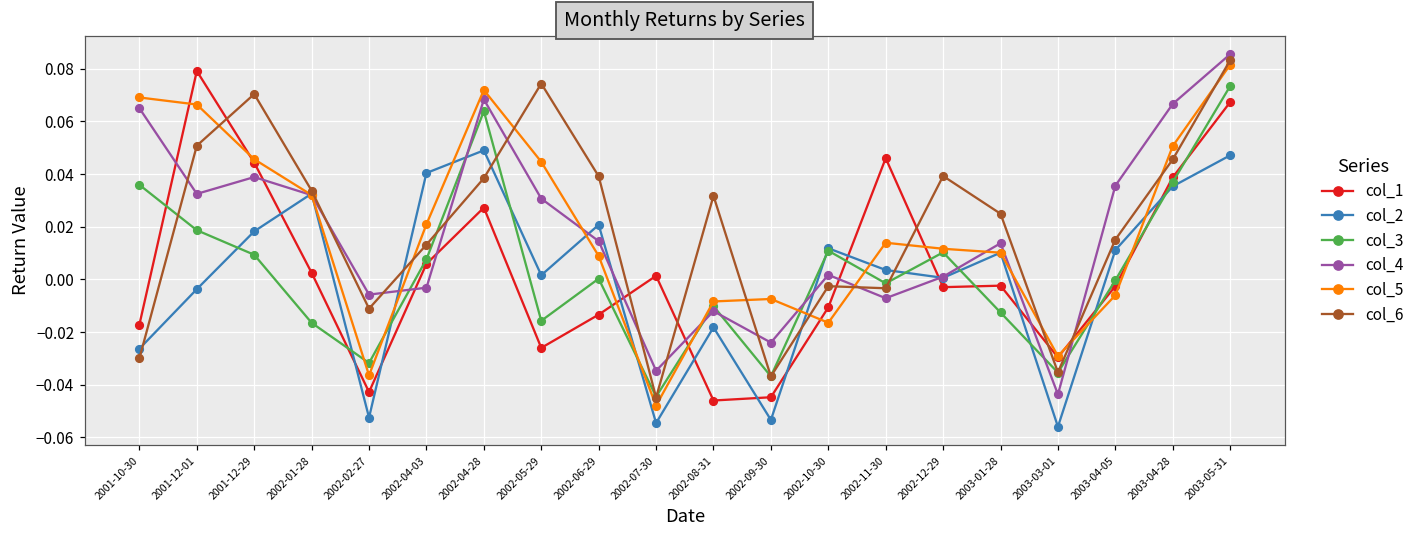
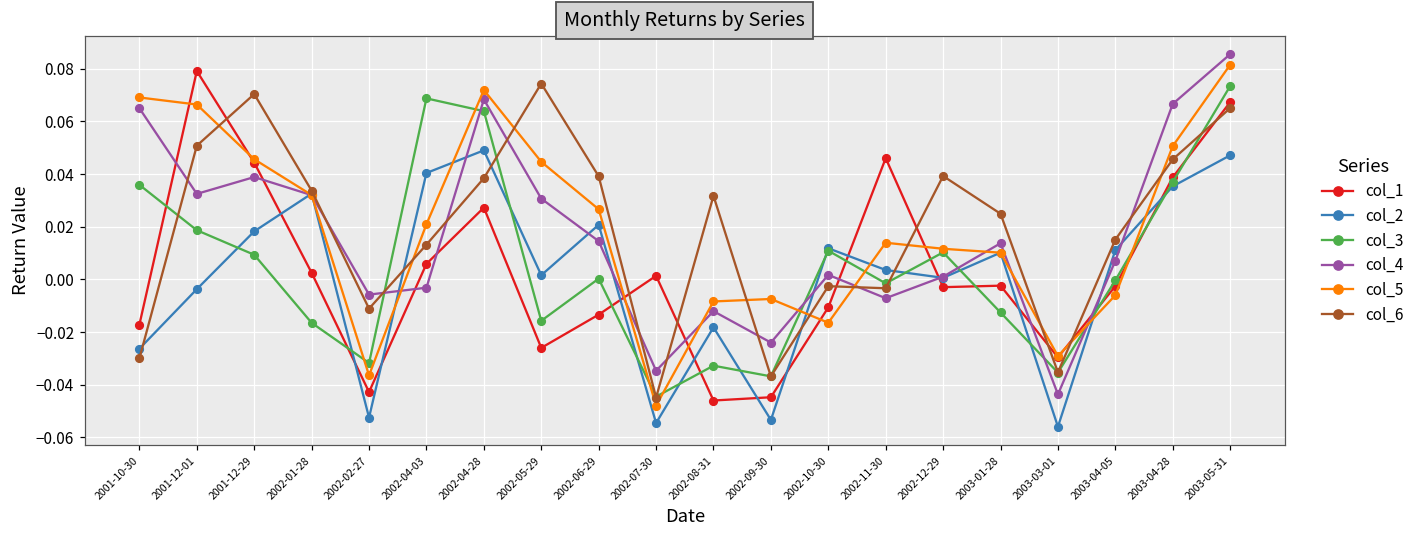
  {
    "col_1": {
      "2001-10-30": -0.017,
      "2001-12-01": 0.079,
      "2001-12-29": 0.044,
      "2002-01-28": 0.003,
      "2002-02-27": -0.043,
      "2002-04-03": 0.006,
      "2002-04-28": 0.027,
      "2002-05-29": -0.026,
      "2002-06-29": -0.013,
      "2002-07-30": 0.001,
      "2002-08-31": -0.046,
      "2002-09-30": -0.045,
      "2002-10-30": -0.011,
      "2002-11-30": 0.046,
      "2002-12-29": -0.003,
      "2003-01-28": -0.002,
      "2003-04-05": -0.003,
      "2003-04-28": 0.039,
      "2003-05-31": 0.067
    },
    "col_2": {
      "2001-10-30": -0.026,
      "2001-12-01": -0.004,
      "2001-12-29": 0.018,
      "2002-02-27": -0.052,
      "2002-04-03": 0.040,
      "2002-04-28": 0.049,
      "2002-05-29": 0.002,
      "2002-06-29": 0.021,
      "2002-07-30": -0.055,
      "2002-08-31": -0.018,
      "2002-09-30": -0.053,
      "2002-11-30": 0.004,
      "2003-03-01": -0.056,
      "2003-04-05": 0.011,
      "2003-04-28": 0.035,
      "2003-05-31": 0.047
    },
    "col_3": {
      "2001-10-30": 0.036,
      "2001-12-01": 0.019,
      "2001-12-29": 0.009,
      "2002-01-28": -0.016,
      "2002-02-27": -0.032,
-     "2002-04-03": 0.008,
+     "2002-04-03": 0.069,
      "2002-04-28": 0.064,
      "2002-05-29": -0.016,
      "2002-06-29": 0.000,
-     "2002-08-31": -0.010,
+     "2002-08-31": -0.033,
      "2002-11-30": -0.001,
      "2002-12-29": 0.010,
      "2003-01-28": -0.013,
      "2003-04-05": 0.000,
      "2003-04-28": 0.037,
      "2003-05-31": 0.073
    },
    "col_4": {
      "2001-10-30": 0.065,
      "2001-12-01": 0.032,
      "2001-12-29": 0.039,
      "2002-02-27": -0.006,
      "2002-04-03": -0.003,
      "2002-04-28": 0.068,
      "2002-05-29": 0.031,
      "2002-06-29": 0.015,
      "2002-07-30": -0.035,
      "2002-08-31": -0.012,
      "2002-09-30": -0.024,
      "2002-10-30": 0.002,
      "2002-11-30": -0.007,
      "2003-01-28": 0.014,
      "2003-03-01": -0.044,
-     "2003-04-05": 0.036,
+     "2003-04-05": 0.007,
      "2003-04-28": 0.067,
      "2003-05-31": 0.086
    },
    "col_5": {
      "2001-10-30": 0.069,
      "2001-12-01": 0.066,
      "2001-12-29": 0.046,
      "2002-02-27": -0.036,
      "2002-04-03": 0.021,
      "2002-04-28": 0.072,
      "2002-05-29": 0.045,
-     "2002-06-29": 0.009,
+     "2002-06-29": 0.027,
      "2002-07-30": -0.048,
      "2002-08-31": -0.008,
      "2002-09-30": -0.007,
      "2002-10-30": -0.016,
      "2002-11-30": 0.014,
      "2002-12-29": 0.012,
      "2003-04-05": -0.006,
      "2003-04-28": 0.051,
      "2003-05-31": 0.082
    },
    "col_6": {
      "2001-10-30": -0.030,
      "2001-12-01": 0.051,
      "2001-12-29": 0.070,
      "2002-01-28": 0.034,
      "2002-02-27": -0.011,
      "2002-04-03": 0.013,
      "2002-04-28": 0.038,
      "2002-05-29": 0.074,
      "2002-06-29": 0.039,
      "2002-08-31": 0.032,
      "2002-10-30": -0.003,
      "2002-11-30": -0.003,
      "2002-12-29": 0.039,
      "2003-01-28": 0.025,
      "2003-04-05": 0.015,
      "2003-04-28": 0.046,
-     "2003-05-31": 0.083
+     "2003-05-31": 0.065
    }
  }
